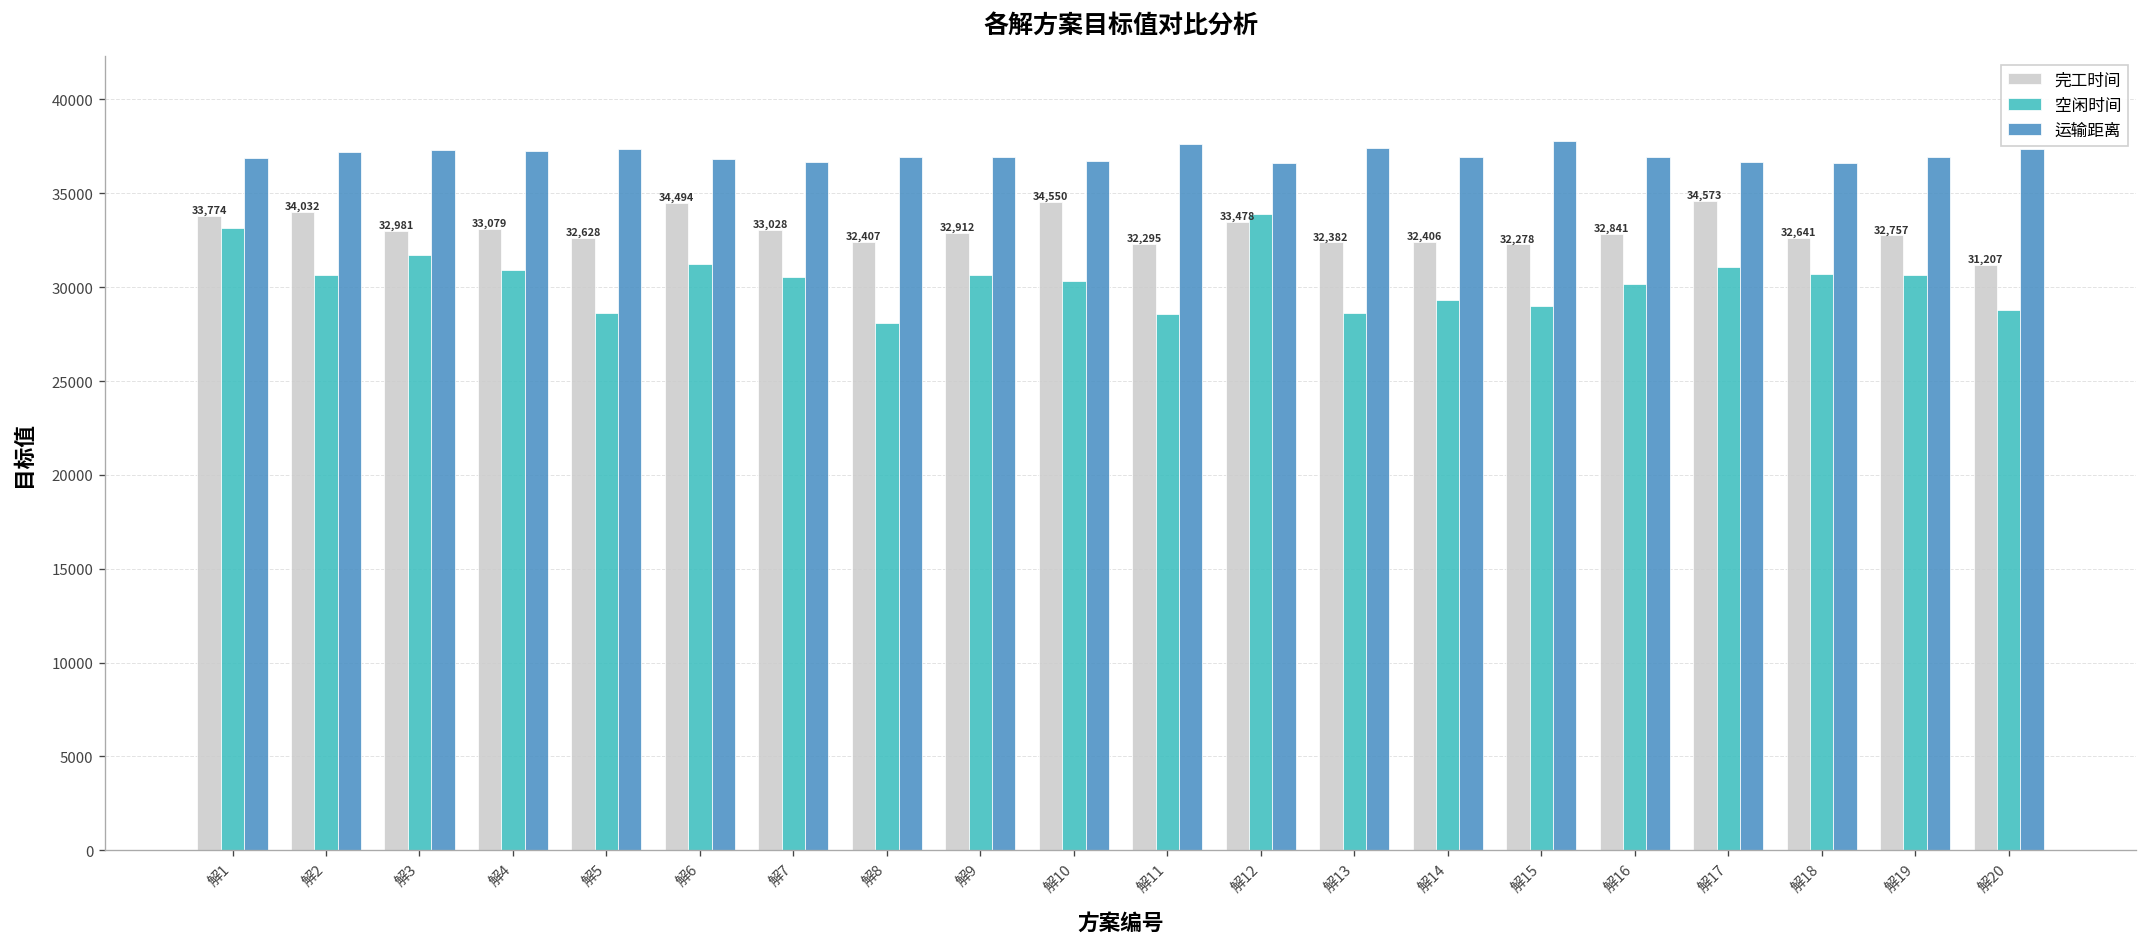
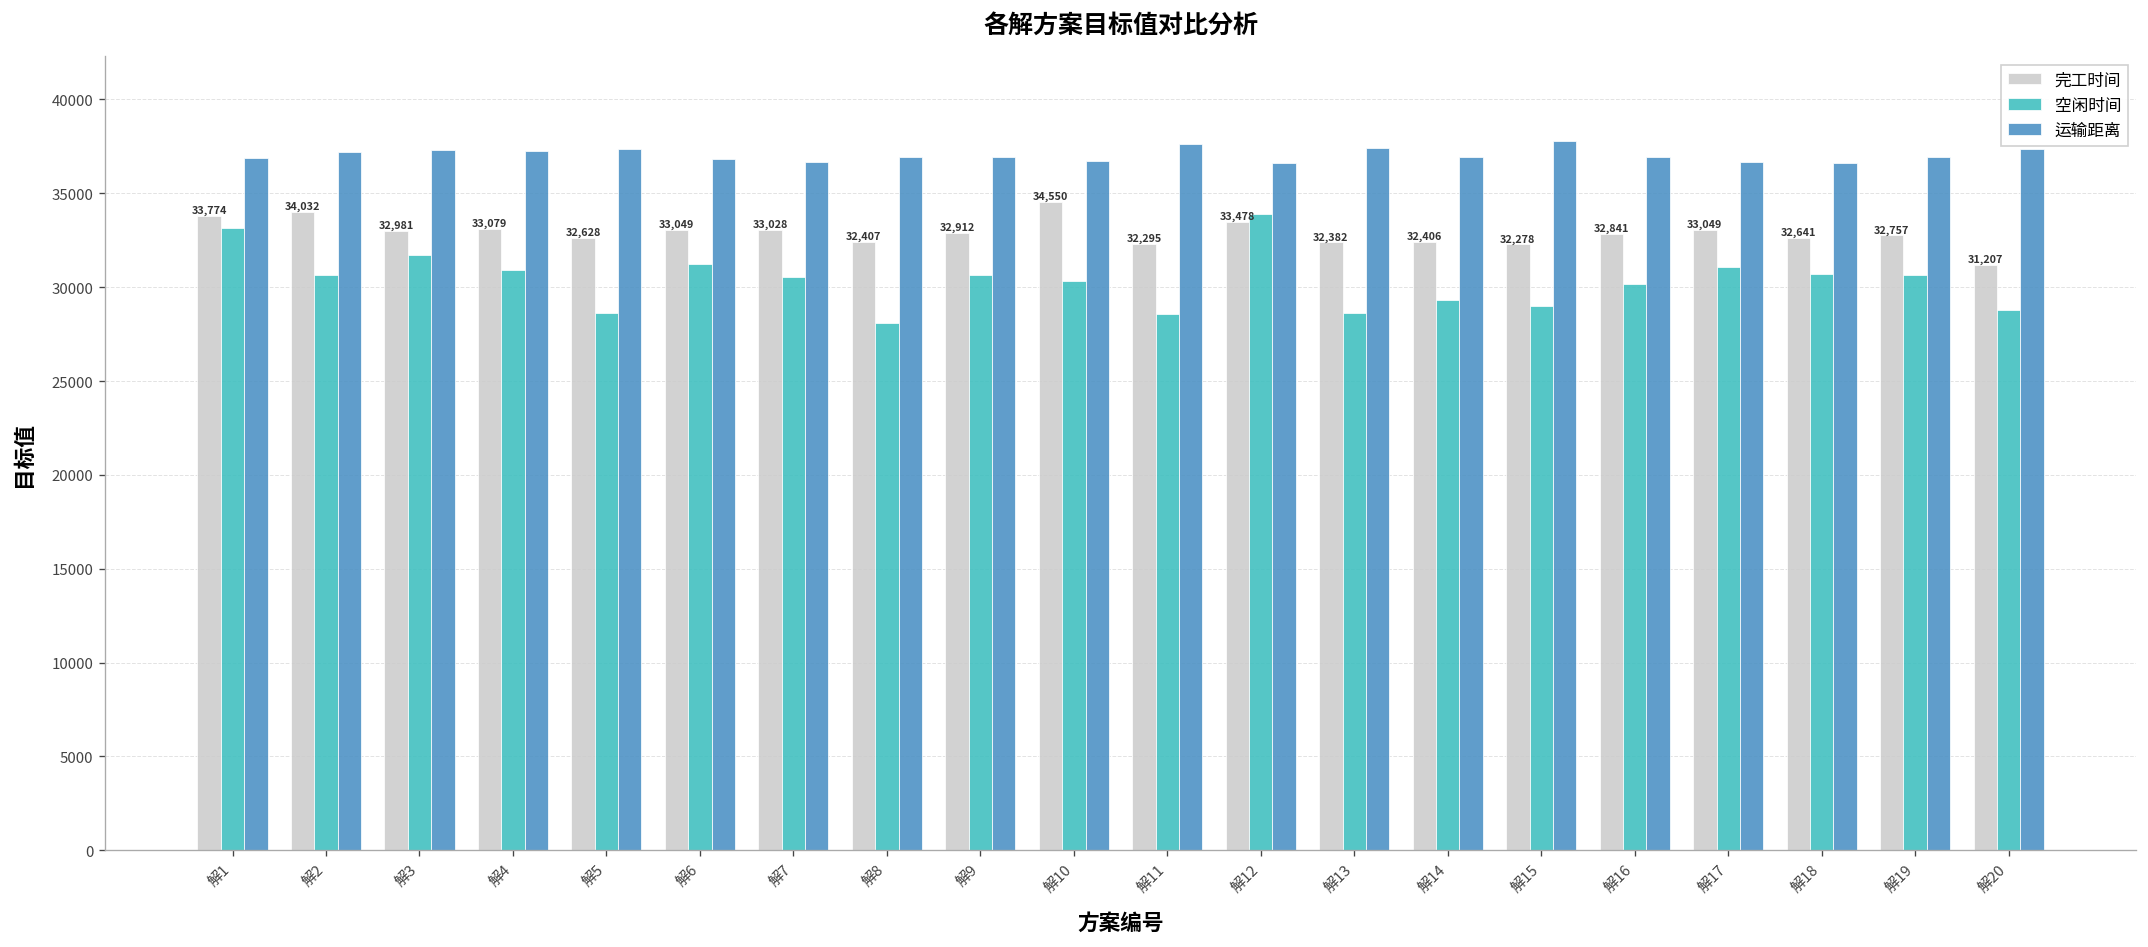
  {
    "完工时间": {
      "解1": "33,774",
      "解2": "34,032",
      "解3": "32,981",
      "解4": "33,079",
      "解5": "32,628",
-     "解6": "34,494",
+     "解6": "33,049",
      "解7": "33,028",
      "解8": "32,407",
      "解9": "32,912",
      "解10": "34,550",
      "解11": "32,295",
      "解12": "33,478",
      "解13": "32,382",
      "解14": "32,406",
      "解15": "32,278",
      "解16": "32,841",
-     "解17": "34,573",
+     "解17": "33,049",
      "解18": "32,641",
      "解19": "32,757",
      "解20": "31,207"
    }
  }
